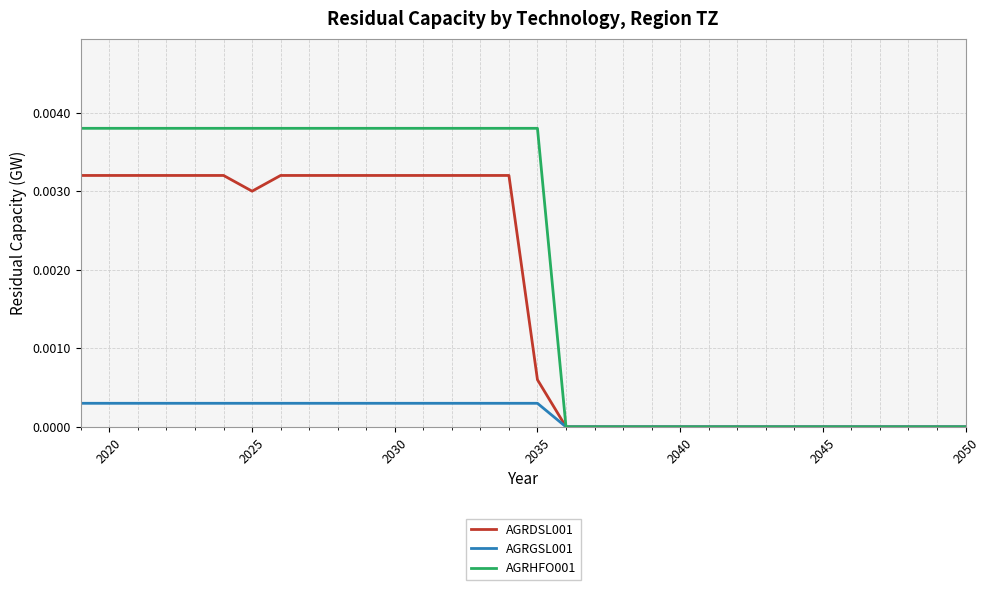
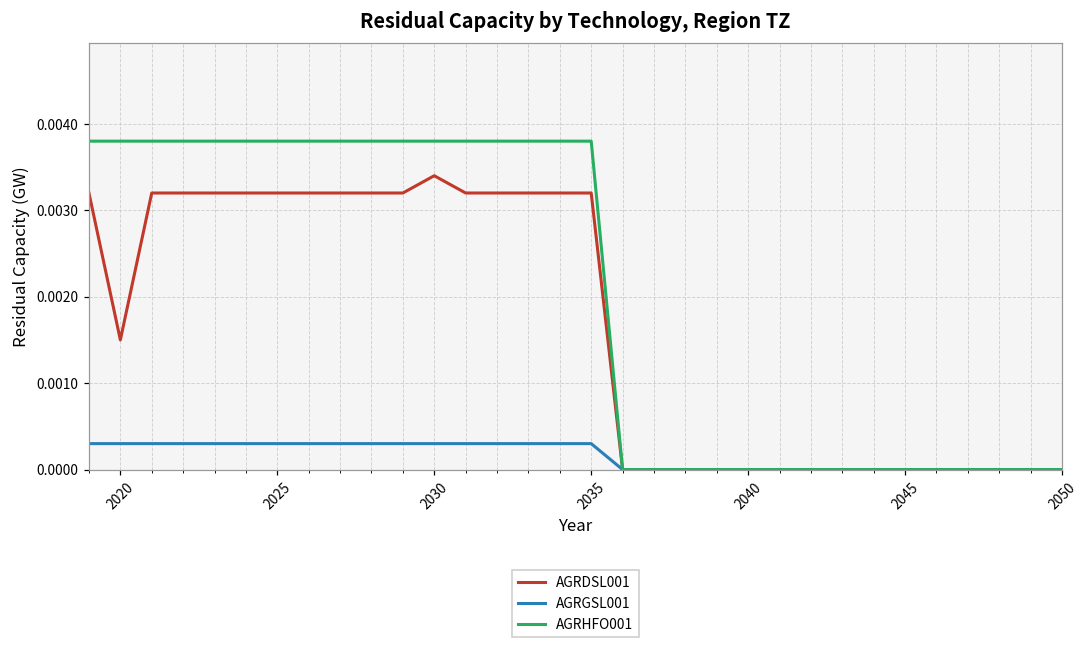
  {
    "AGRDSL001": {
-     "2020": 0.0032,
-     "2025": 0.0030,
-     "2030": 0.0032,
-     "2035": 0.0006
+     "2020": 0.0015,
+     "2025": 0.0032,
+     "2030": 0.0034,
+     "2035": 0.0032
    },
    "AGRGSL001": {
      "2020": 0.0003,
      "2025": 0.0003,
      "2030": 0.0003,
      "2035": 0.0003
    },
    "AGRHFO001": {
      "2020": 0.0038,
      "2025": 0.0038,
      "2030": 0.0038,
      "2035": 0.0038
    }
  }
